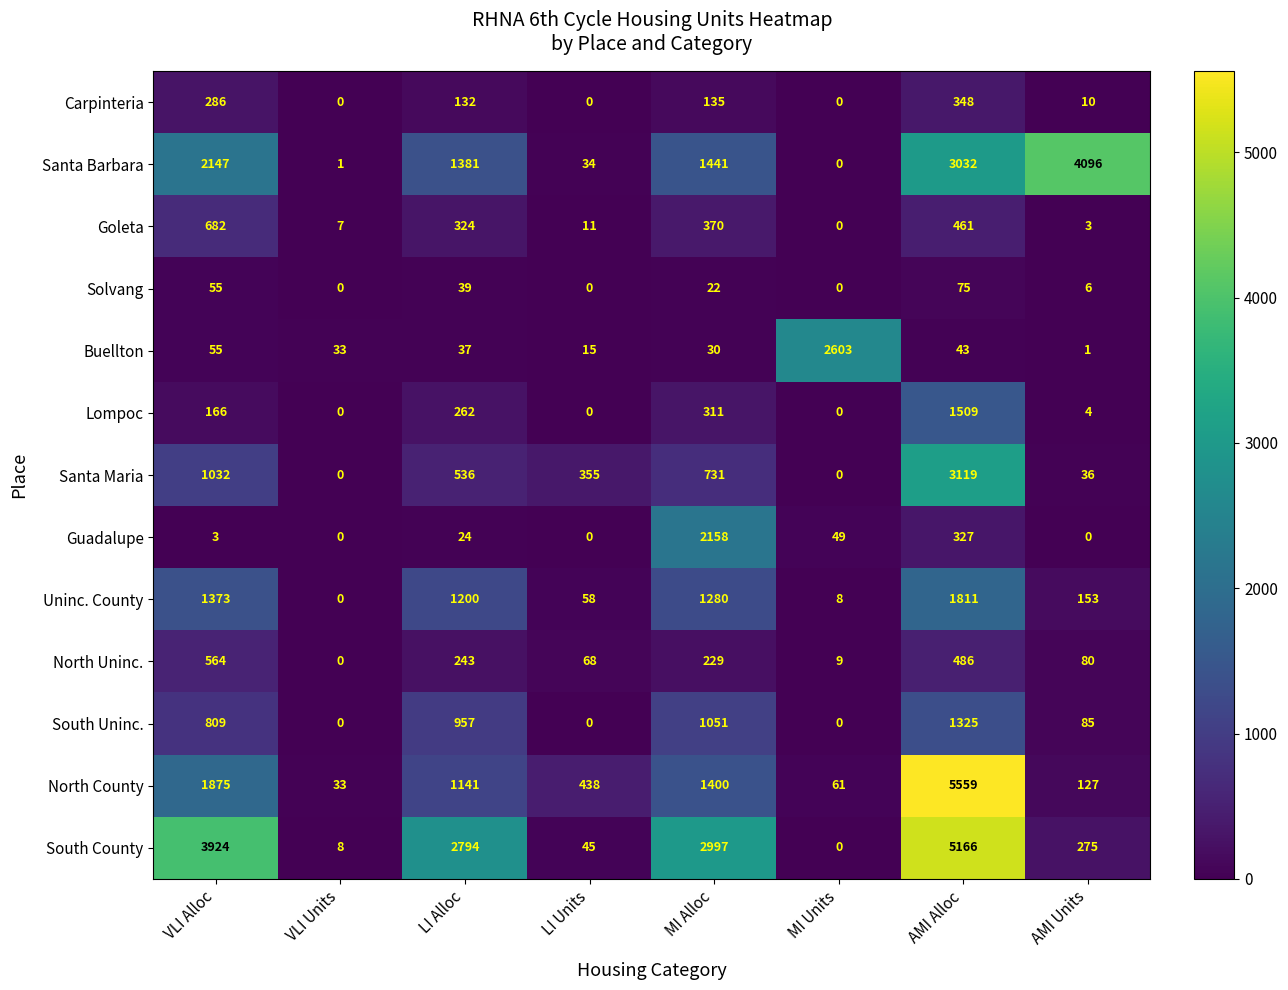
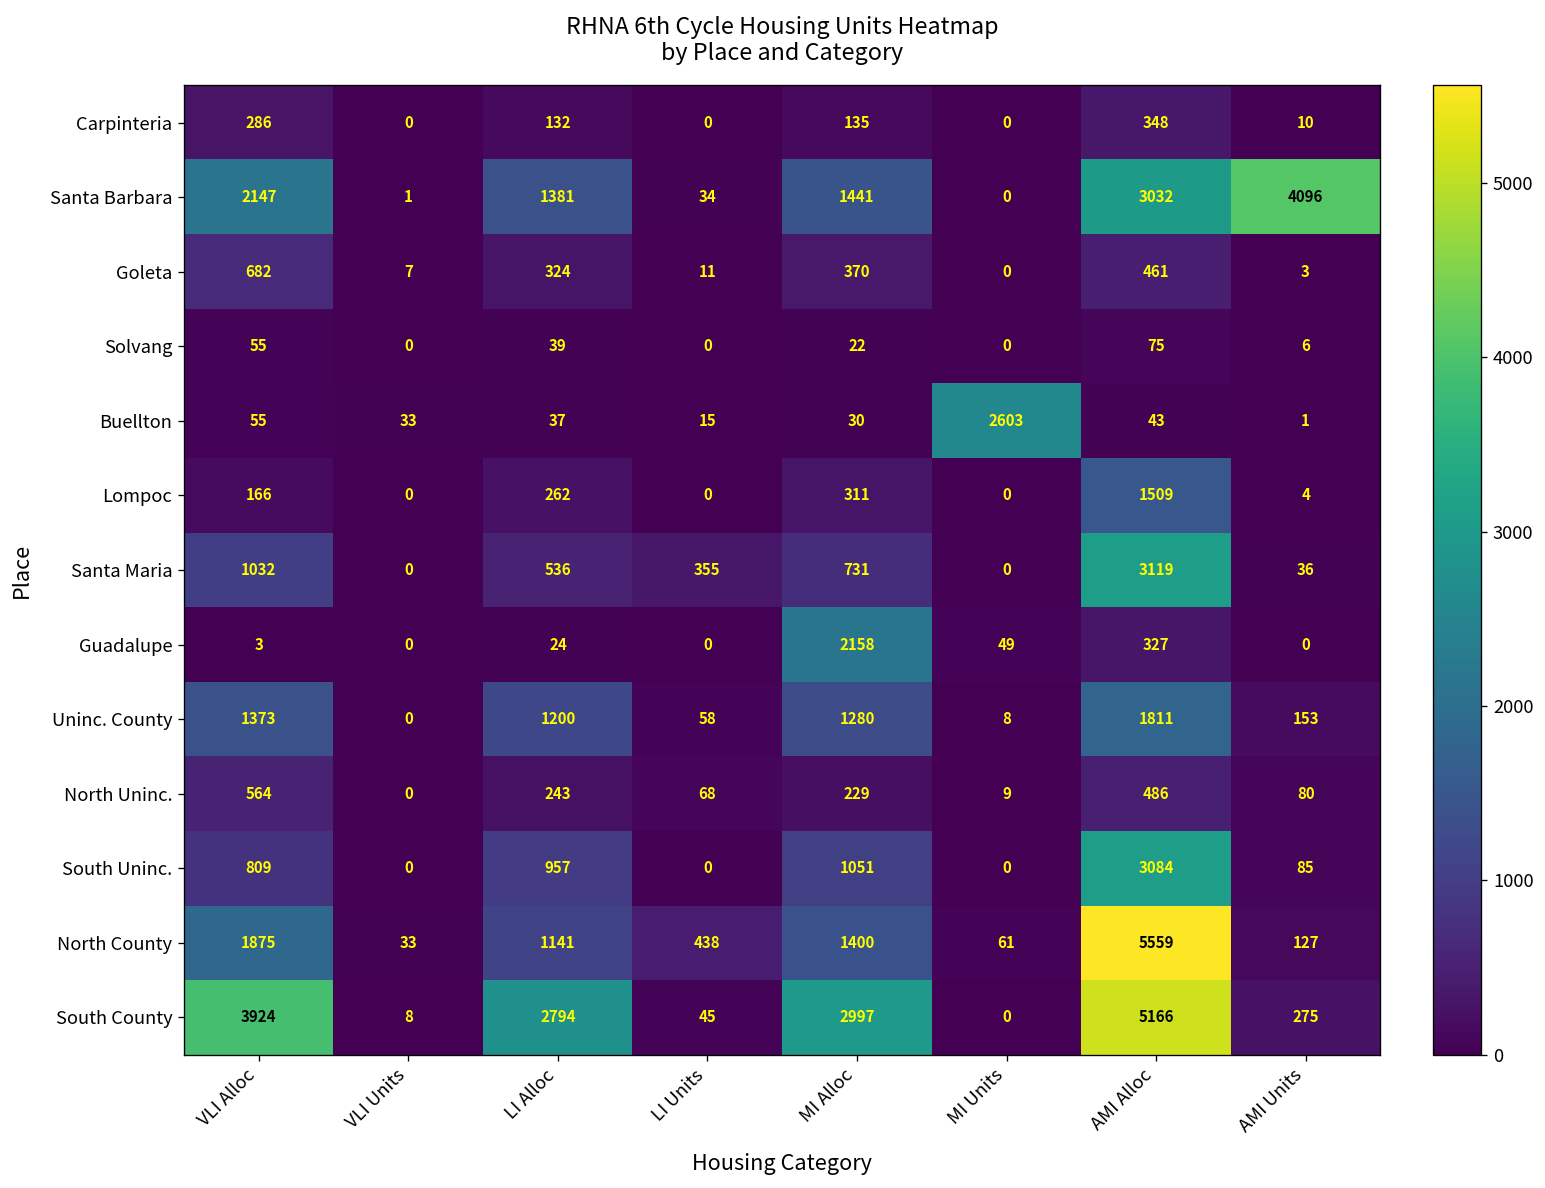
  {
    "Carpinteria": {
      "VLI Alloc": 286,
      "VLI Units": 0,
      "LI Alloc": 132,
      "LI Units": 0,
      "MI Alloc": 135,
      "MI Units": 0,
      "AMI Alloc": 348,
      "AMI Units": 10
    },
    "Santa Barbara": {
      "VLI Alloc": 2147,
      "VLI Units": 1,
      "LI Alloc": 1381,
      "LI Units": 34,
      "MI Alloc": 1441,
      "MI Units": 0,
      "AMI Alloc": 3032,
      "AMI Units": 4096
    },
    "Goleta": {
      "VLI Alloc": 682,
      "VLI Units": 7,
      "LI Alloc": 324,
      "LI Units": 11,
      "MI Alloc": 370,
      "MI Units": 0,
      "AMI Alloc": 461,
      "AMI Units": 3
    },
    "Solvang": {
      "VLI Alloc": 55,
      "VLI Units": 0,
      "LI Alloc": 39,
      "LI Units": 0,
      "MI Alloc": 22,
      "MI Units": 0,
      "AMI Alloc": 75,
      "AMI Units": 6
    },
    "Buellton": {
      "VLI Alloc": 55,
      "VLI Units": 33,
      "LI Alloc": 37,
      "LI Units": 15,
      "MI Alloc": 30,
      "MI Units": 2603,
      "AMI Alloc": 43,
      "AMI Units": 1
    },
    "Lompoc": {
      "VLI Alloc": 166,
      "VLI Units": 0,
      "LI Alloc": 262,
      "LI Units": 0,
      "MI Alloc": 311,
      "MI Units": 0,
      "AMI Alloc": 1509,
      "AMI Units": 4
    },
    "Santa Maria": {
      "VLI Alloc": 1032,
      "VLI Units": 0,
      "LI Alloc": 536,
      "LI Units": 355,
      "MI Alloc": 731,
      "MI Units": 0,
      "AMI Alloc": 3119,
      "AMI Units": 36
    },
    "Guadalupe": {
      "VLI Alloc": 3,
      "VLI Units": 0,
      "LI Alloc": 24,
      "LI Units": 0,
      "MI Alloc": 2158,
      "MI Units": 49,
      "AMI Alloc": 327,
      "AMI Units": 0
    },
    "Uninc. County": {
      "VLI Alloc": 1373,
      "VLI Units": 0,
      "LI Alloc": 1200,
      "LI Units": 58,
      "MI Alloc": 1280,
      "MI Units": 8,
      "AMI Alloc": 1811,
      "AMI Units": 153
    },
    "North Uninc.": {
      "VLI Alloc": 564,
      "VLI Units": 0,
      "LI Alloc": 243,
      "LI Units": 68,
      "MI Alloc": 229,
      "MI Units": 9,
      "AMI Alloc": 486,
      "AMI Units": 80
    },
    "South Uninc.": {
      "VLI Alloc": 809,
      "VLI Units": 0,
      "LI Alloc": 957,
      "LI Units": 0,
      "MI Alloc": 1051,
      "MI Units": 0,
-     "AMI Alloc": 1325,
+     "AMI Alloc": 3084,
      "AMI Units": 85
    },
    "North County": {
      "VLI Alloc": 1875,
      "VLI Units": 33,
      "LI Alloc": 1141,
      "LI Units": 438,
      "MI Alloc": 1400,
      "MI Units": 61,
      "AMI Alloc": 5559,
      "AMI Units": 127
    },
    "South County": {
      "VLI Alloc": 3924,
      "VLI Units": 8,
      "LI Alloc": 2794,
      "LI Units": 45,
      "MI Alloc": 2997,
      "MI Units": 0,
      "AMI Alloc": 5166,
      "AMI Units": 275
    }
  }
